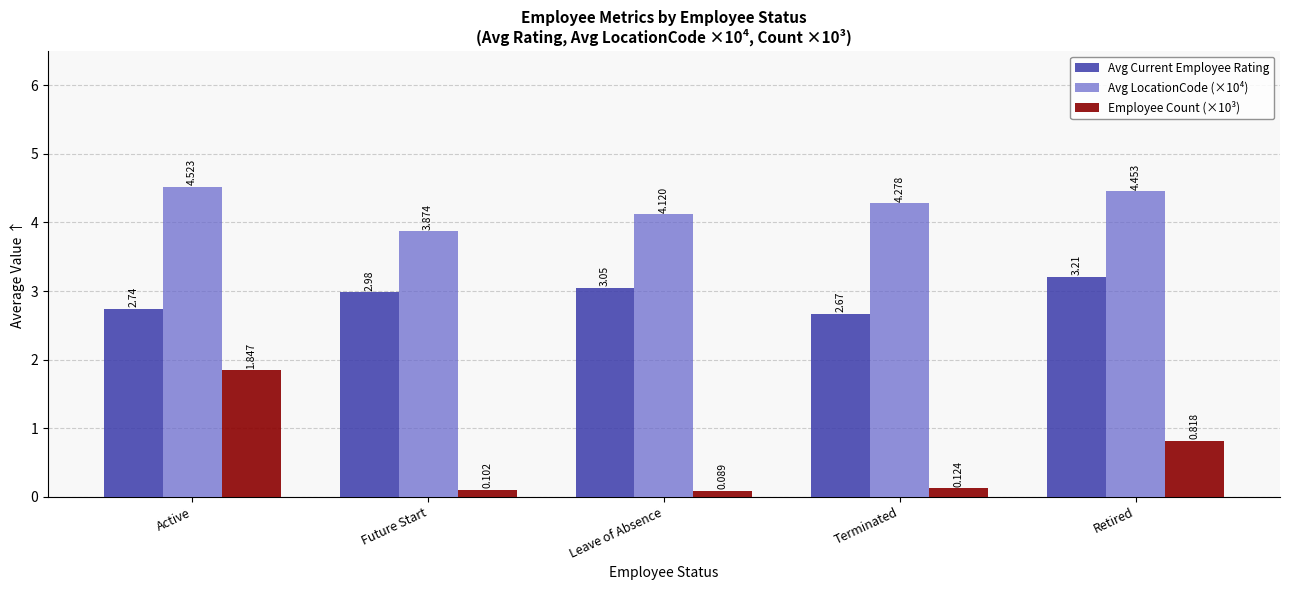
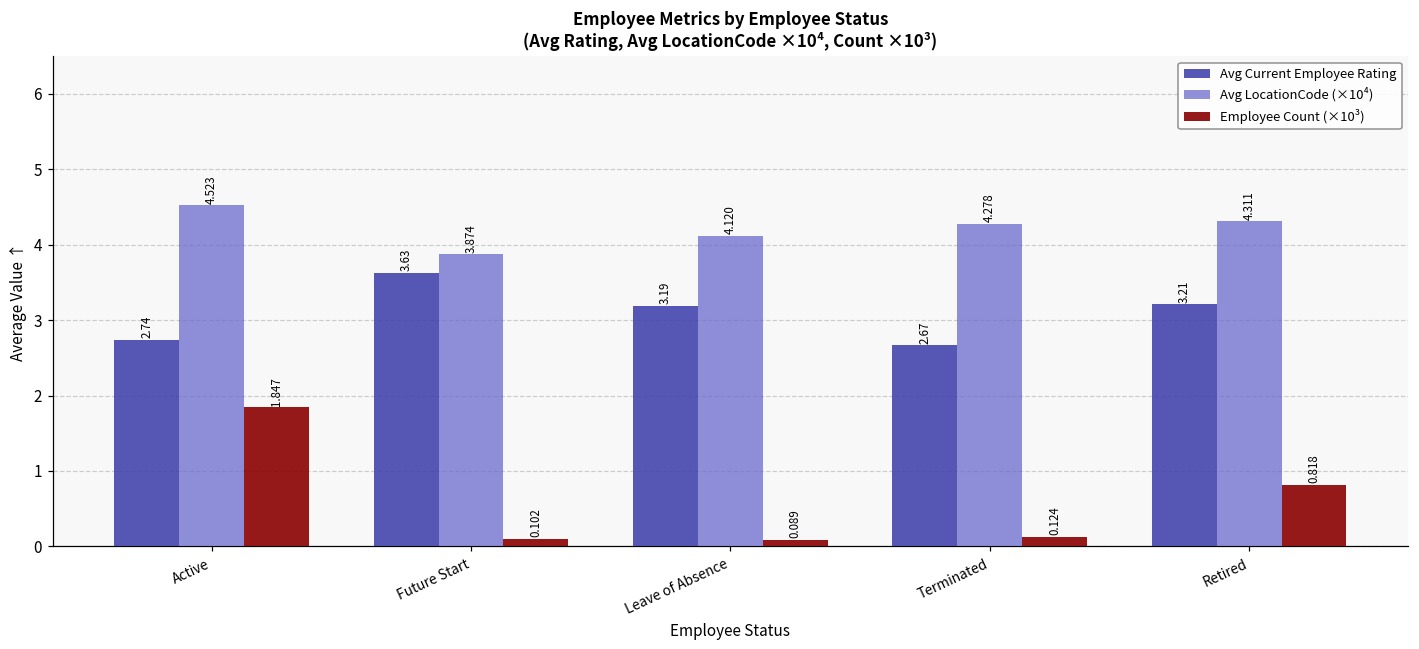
  {
    "Avg Current Employee Rating": {
      "Active": 2.74,
-     "Future Start": 2.98,
-     "Leave of Absence": 3.05,
+     "Future Start": 3.63,
+     "Leave of Absence": 3.19,
      "Terminated": 2.67,
      "Retired": 3.21
    },
    "Avg LocationCode (×10⁴)": {
      "Active": 4.523,
      "Future Start": 3.874,
      "Leave of Absence": 4.120,
      "Terminated": 4.278,
-     "Retired": 4.453
+     "Retired": 4.311
    },
    "Employee Count (×10³)": {
      "Active": 1.847,
      "Future Start": 0.102,
      "Leave of Absence": 0.089,
      "Terminated": 0.124,
      "Retired": 0.818
    }
  }
